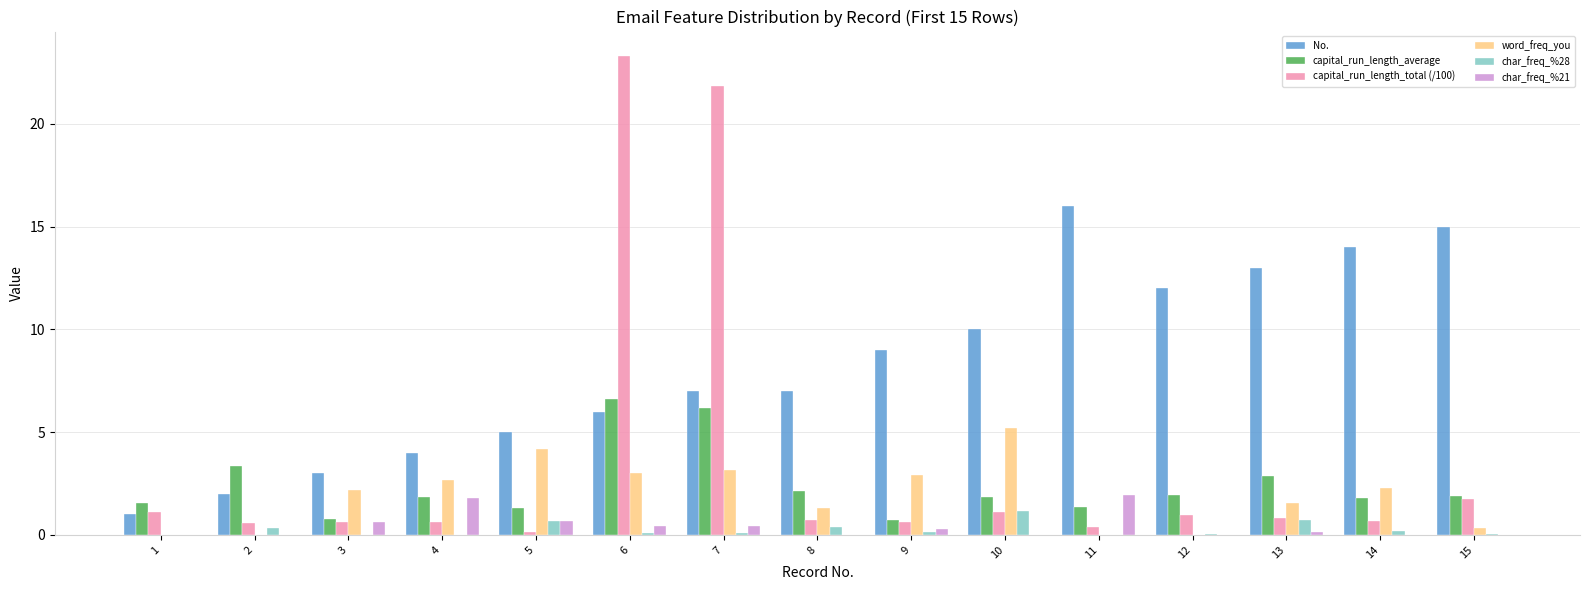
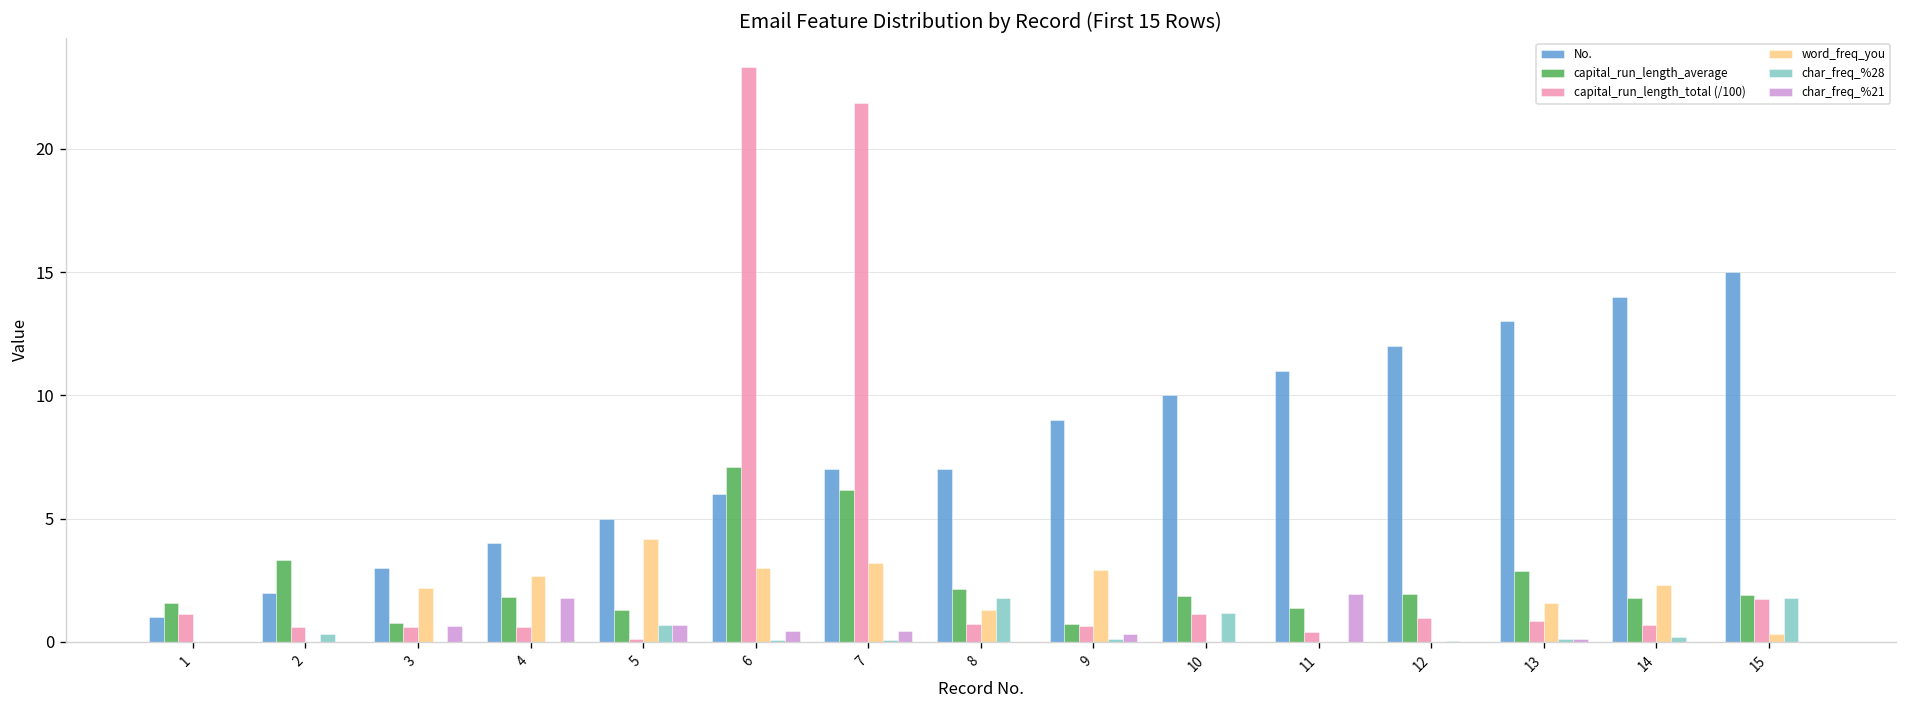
  {
    "No.": {
      "1": 1,
      "2": 2,
      "3": 3,
      "4": 4,
      "5": 5,
      "6": 6,
      "7": 7,
      "8": 7,
      "9": 9,
      "10": 10,
-     "11": 16,
+     "11": 11,
      "12": 12,
      "13": 13,
      "14": 14,
      "15": 15
    },
    "capital_run_length_average": {
      "1": 1.6,
      "2": 3.3,
      "3": 0.8,
      "4": 1.8,
      "5": 1.3,
-     "6": 6.6,
+     "6": 7.1,
      "7": 6.2,
      "8": 2.2,
      "9": 0.7,
      "10": 1.9,
      "11": 1.4,
      "12": 1.9,
      "13": 2.9,
      "14": 1.8,
      "15": 1.9
    },
    "word_freq_you": {
      "1": 0.0,
      "2": 0.0,
      "3": 2.2,
      "4": 2.7,
      "5": 4.2,
      "6": 3.0,
      "7": 3.2,
      "8": 1.3,
      "9": 2.9,
-     "10": 5.2,
+     "10": 0.0,
      "11": 0.0,
      "12": 0.0,
      "13": 1.6,
      "14": 2.3,
      "15": 0.3
    },
    "char_freq_%28": {
      "1": 0.0,
      "2": 0.3,
      "3": 0.0,
      "4": 0.0,
      "5": 0.7,
-     "8": 0.4,
+     "8": 1.8,
      "9": 0.1,
      "10": 1.2,
      "11": 0.0,
-     "13": 0.7,
+     "13": 0.1,
      "14": 0.2,
-     "15": 0.0
+     "15": 1.8
    }
  }
